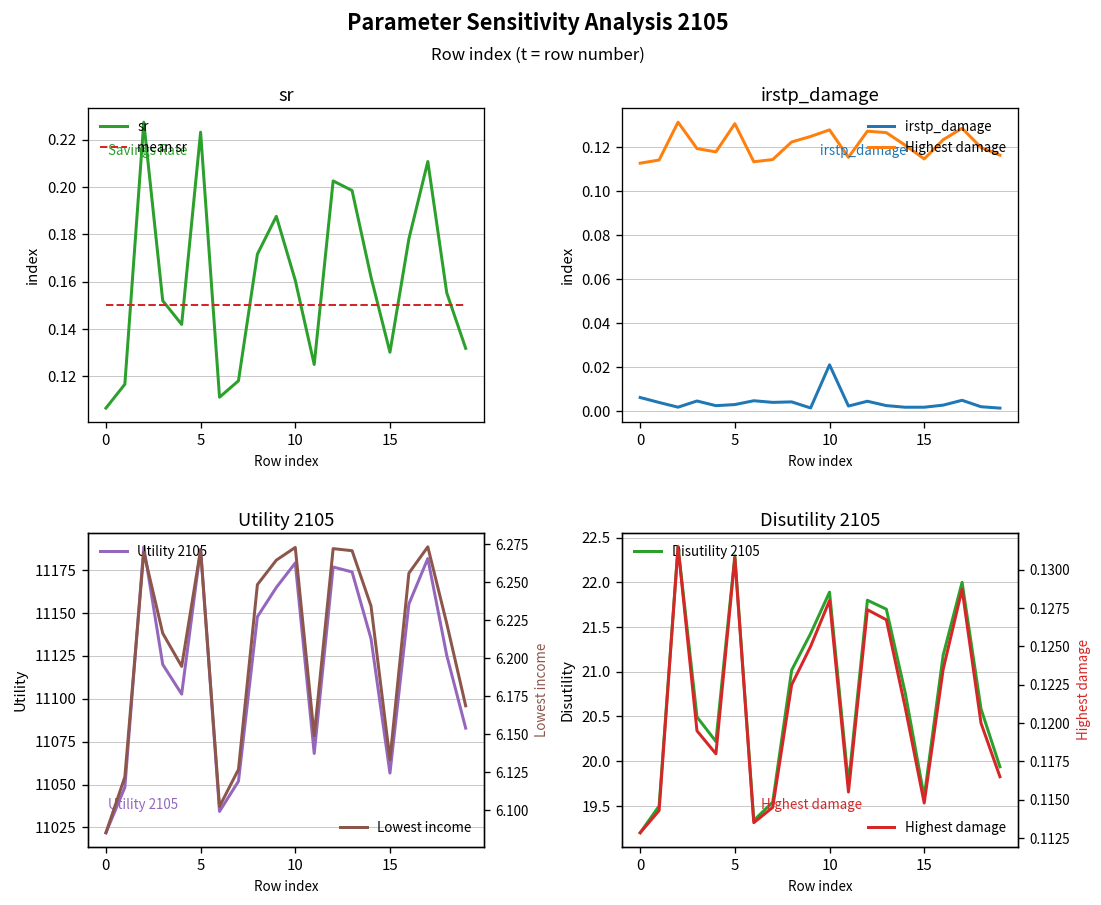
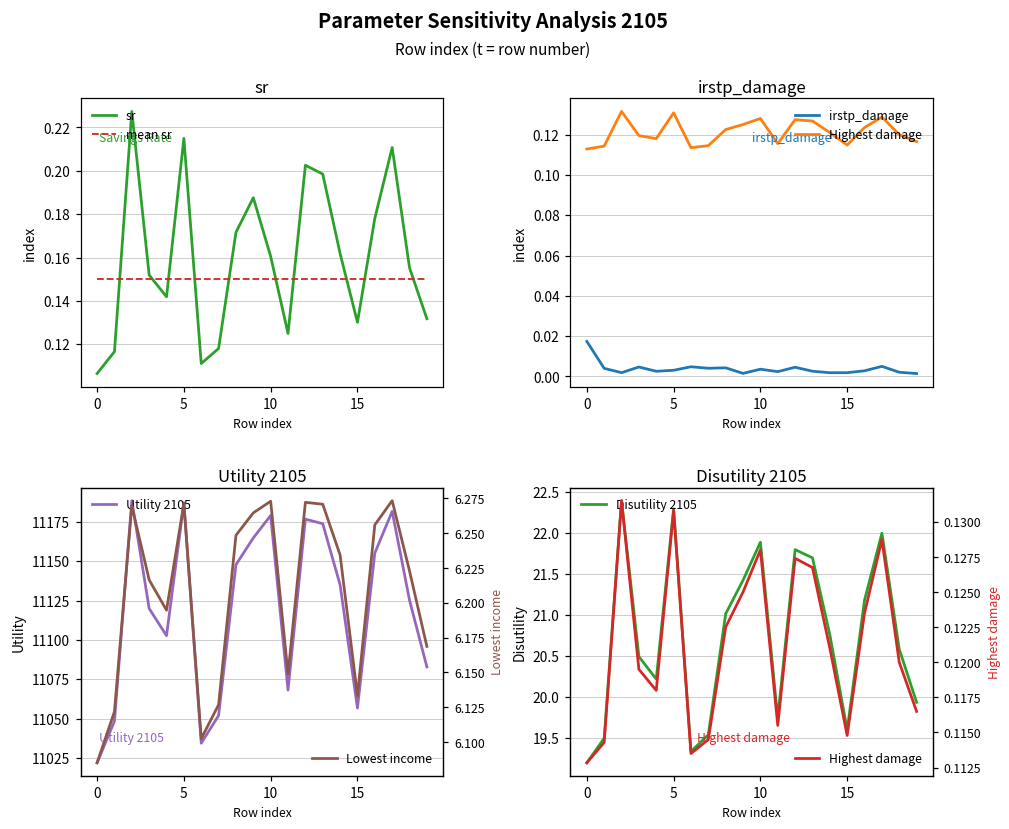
  {
    "sr": {
      "sr": {
        "0": 0.107,
-       "5": 0.223,
+       "5": 0.215,
        "10": 0.161,
        "15": 0.130
      },
      "mean sr": {
        "0": 0.150,
        "5": 0.150,
        "10": 0.150,
        "15": 0.150
      }
    },
    "irstp_damage": {
      "irstp_damage": {
-       "0": 0.006,
+       "0": 0.017,
        "5": 0.003,
-       "10": 0.021,
+       "10": 0.004,
        "15": 0.002
      }
    }
  }
